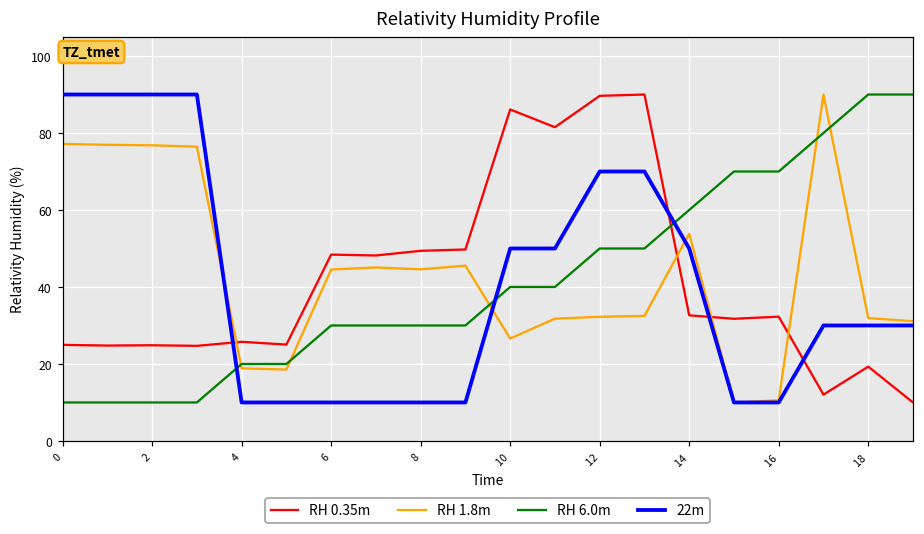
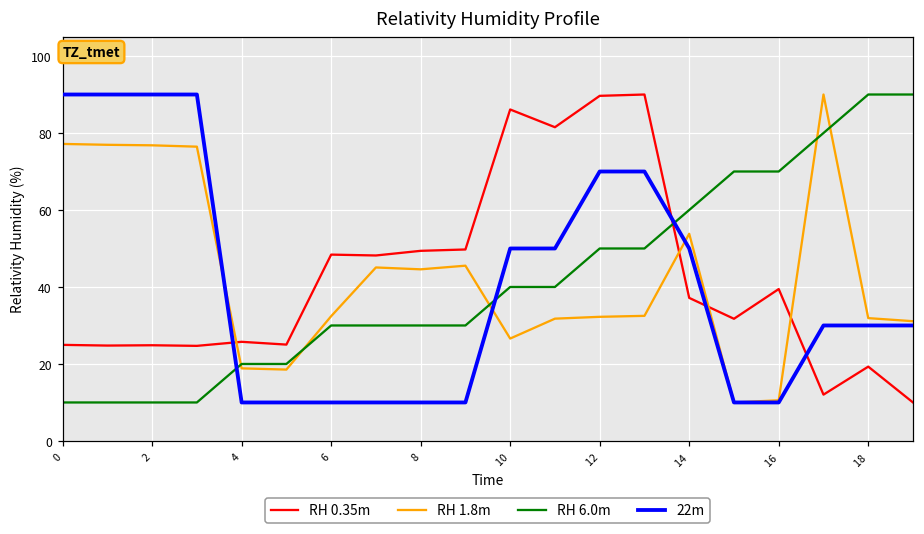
  {
    "RH 0.35m": {
      "0": 25,
      "2": 25,
      "4": 26,
      "6": 48,
      "8": 49,
      "10": 86,
      "12": 90,
-     "14": 33,
-     "16": 32,
+     "14": 37,
+     "16": 39,
      "18": 19
    },
    "RH 1.8m": {
      "0": 77,
      "2": 77,
      "4": 19,
-     "6": 45,
+     "6": 32,
      "8": 45,
      "10": 27,
      "12": 32,
      "14": 54,
      "18": 32
    },
    "RH 6.0m": {
      "0": 10,
      "2": 10,
      "4": 20,
      "6": 30,
      "8": 30,
      "10": 40,
      "12": 50,
      "14": 60,
      "16": 70,
      "18": 90
    },
    "22m": {
      "0": 90,
      "2": 90,
      "4": 10,
      "6": 10,
      "8": 10,
      "10": 50,
      "12": 70,
      "14": 50,
      "18": 30
    }
  }
